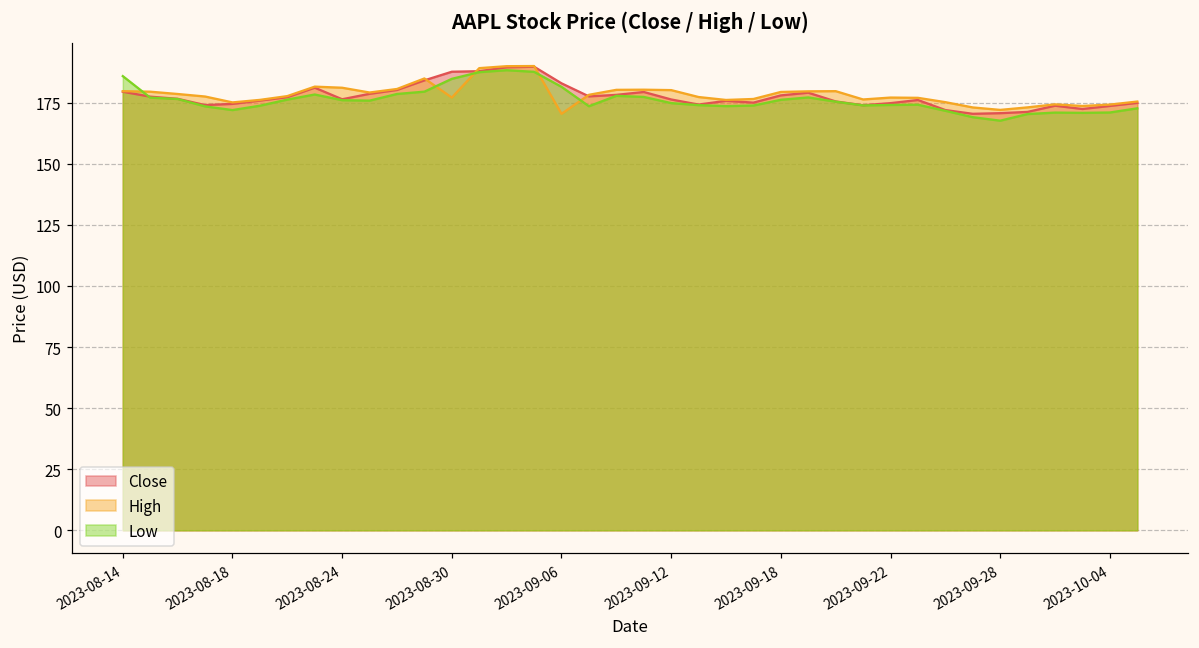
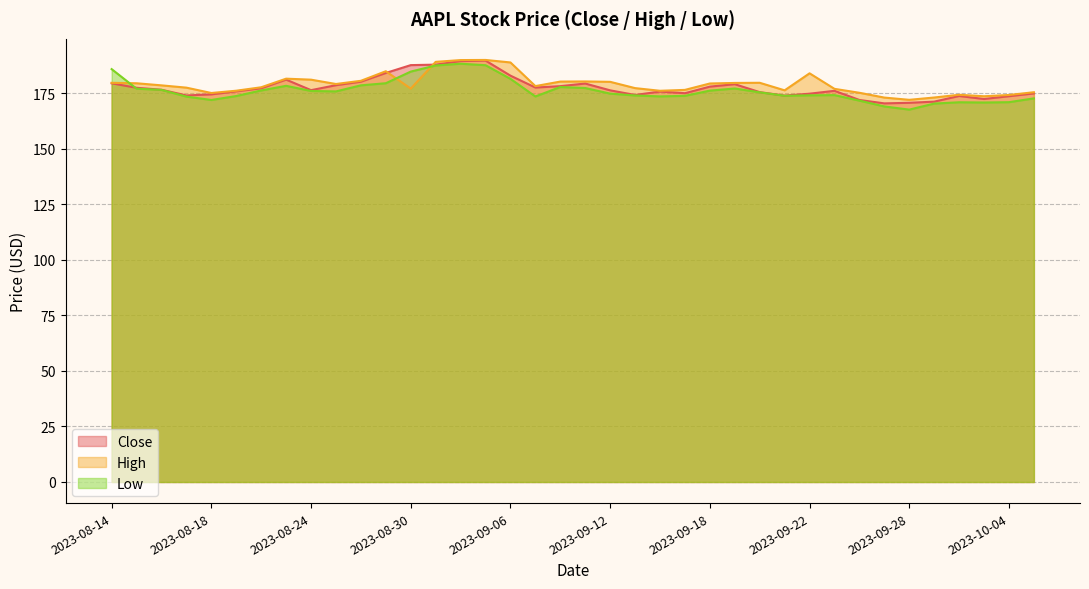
  {
    "Close": {
      "2023-08-30": 188,
      "2023-09-06": 183,
      "2023-09-12": 176,
      "2023-09-18": 178,
      "2023-09-28": 171
    },
    "High": {
      "2023-08-24": 181,
      "2023-08-30": 177,
-     "2023-09-06": 170,
+     "2023-09-06": 189,
      "2023-09-12": 180,
      "2023-09-18": 179,
-     "2023-09-22": 177,
+     "2023-09-22": 184,
      "2023-09-28": 172
    },
    "Low": {
      "2023-08-14": 186,
      "2023-08-18": 172,
      "2023-08-30": 185,
      "2023-09-06": 181,
      "2023-09-12": 175,
      "2023-09-18": 176,
      "2023-09-28": 168,
      "2023-10-04": 171
    }
  }
